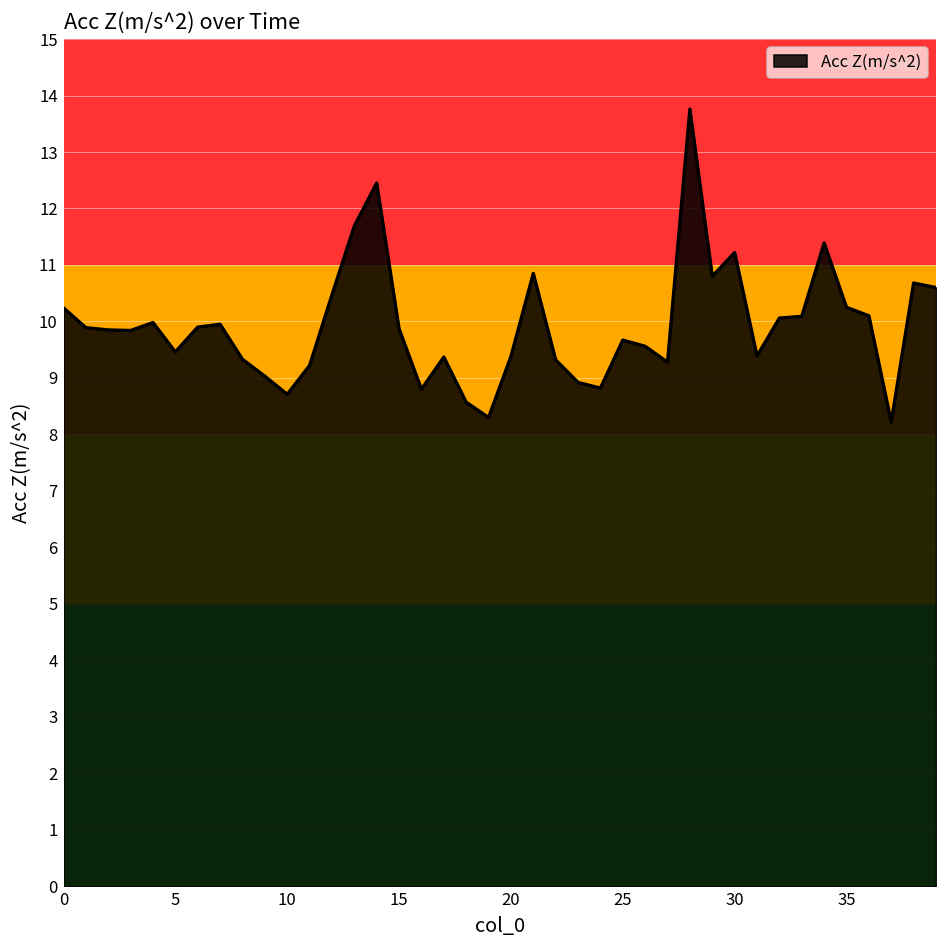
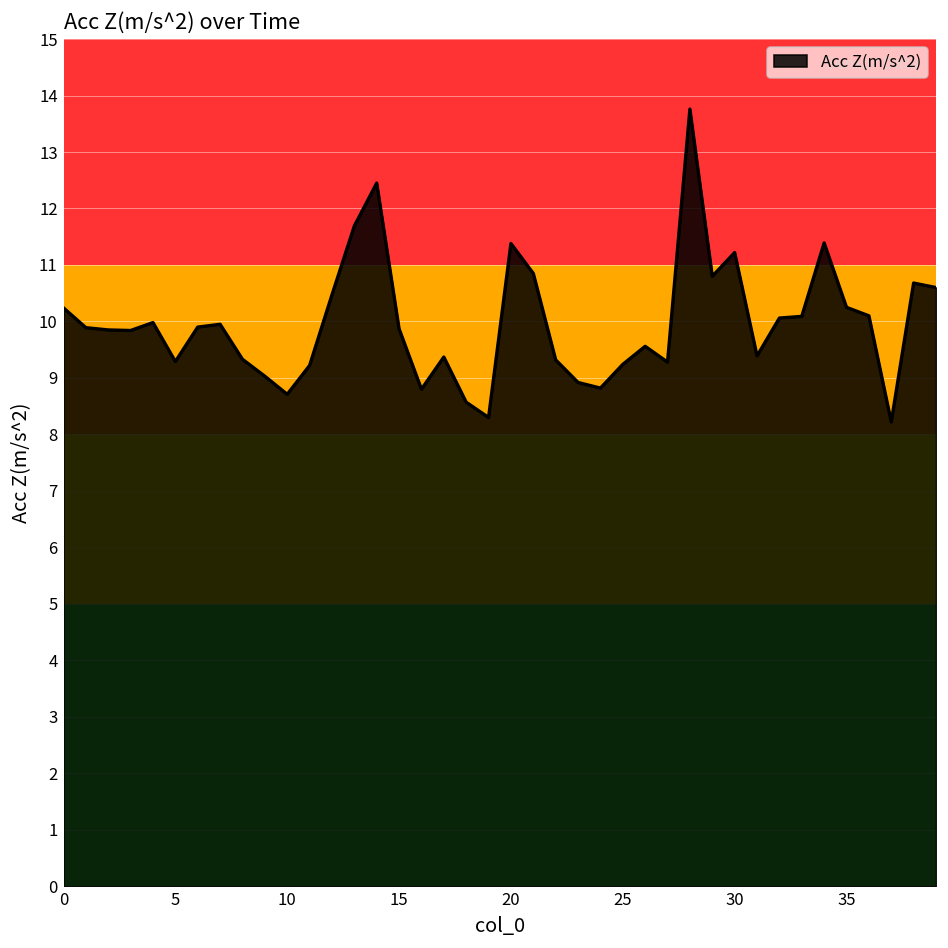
  {
    "0": 10.2,
-   "5": 9.5,
+   "5": 9.3,
    "10": 8.7,
    "15": 9.9,
-   "20": 9.4,
-   "25": 9.7,
+   "20": 11.4,
+   "25": 9.2,
    "30": 11.2,
    "35": 10.3
  }
